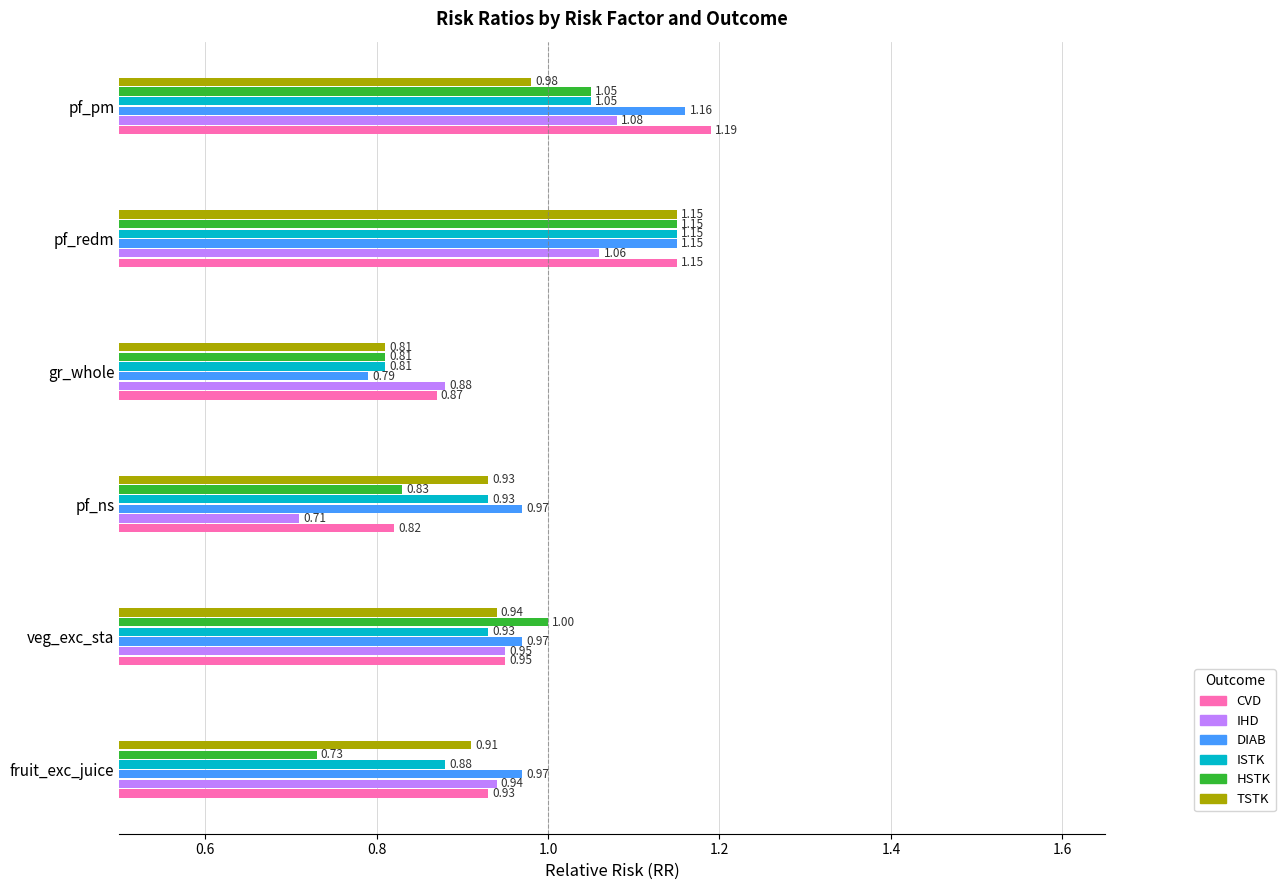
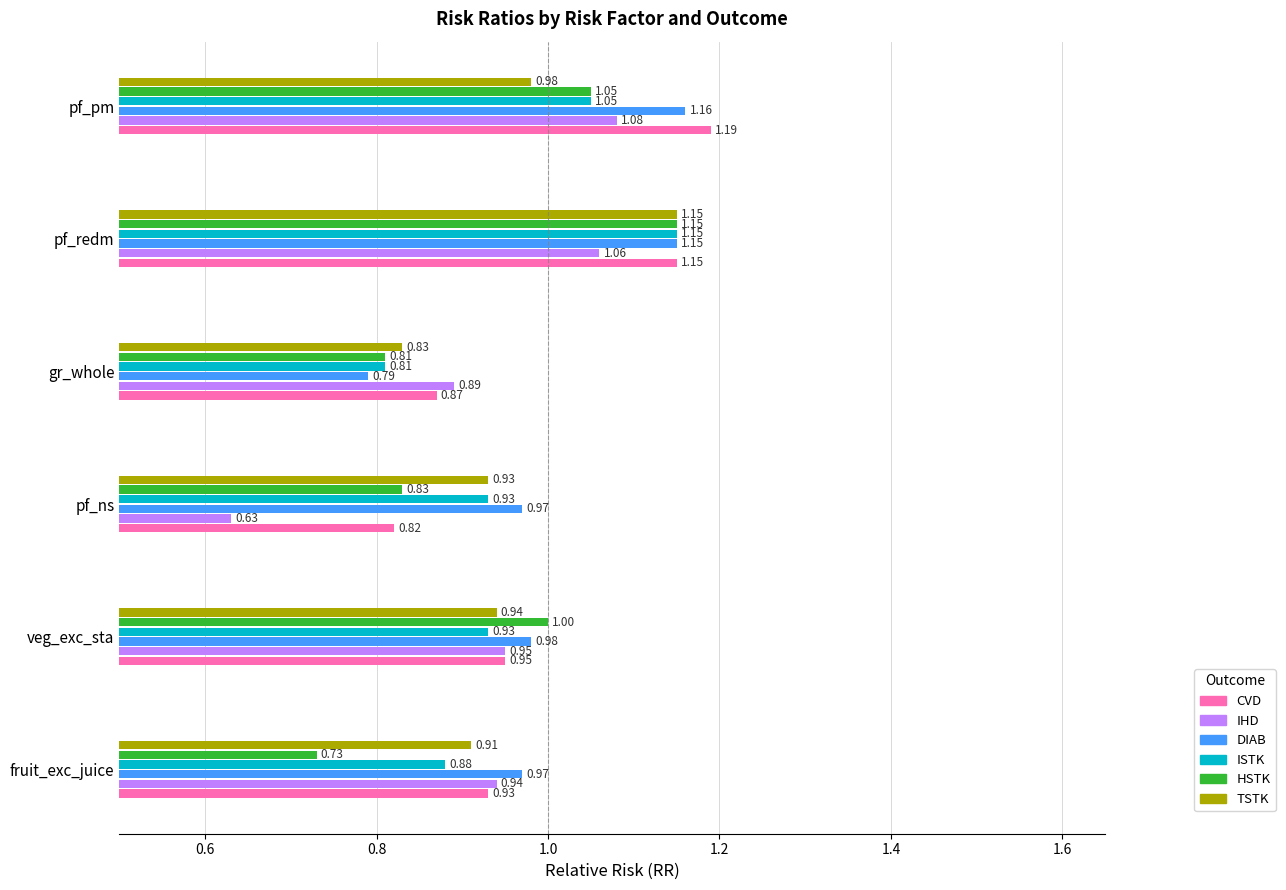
  {
    "CVD": {
      "pf_pm": 1.19,
      "pf_redm": 1.15,
      "pf_ns": 0.82
    },
    "IHD": {
      "pf_pm": 1.08,
      "pf_redm": 1.06,
-     "gr_whole": 0.88,
-     "pf_ns": 0.71
+     "gr_whole": 0.89,
+     "pf_ns": 0.63
    },
    "DIAB": {
      "pf_pm": 1.16,
      "gr_whole": 0.79,
      "pf_ns": 0.97,
-     "veg_exc_sta": 0.97,
+     "veg_exc_sta": 0.98,
      "fruit_exc_juice": 0.97
    },
    "ISTK": {
      "pf_ns": 0.93,
      "veg_exc_sta": 0.93,
      "fruit_exc_juice": 0.88
    },
    "HSTK": {
      "pf_ns": 0.83,
      "veg_exc_sta": 1.00,
      "fruit_exc_juice": 0.73
    },
    "TSTK": {
      "pf_pm": 0.98,
-     "gr_whole": 0.81,
+     "gr_whole": 0.83,
      "pf_ns": 0.93,
      "veg_exc_sta": 0.94,
      "fruit_exc_juice": 0.91
    }
  }
